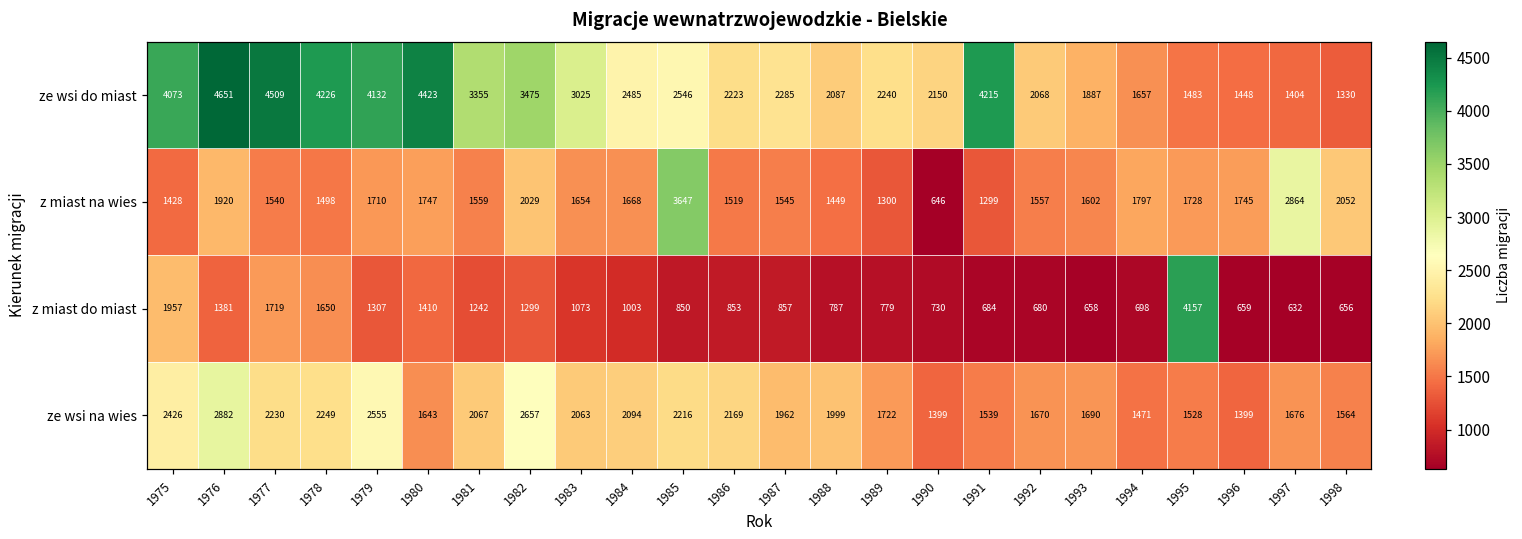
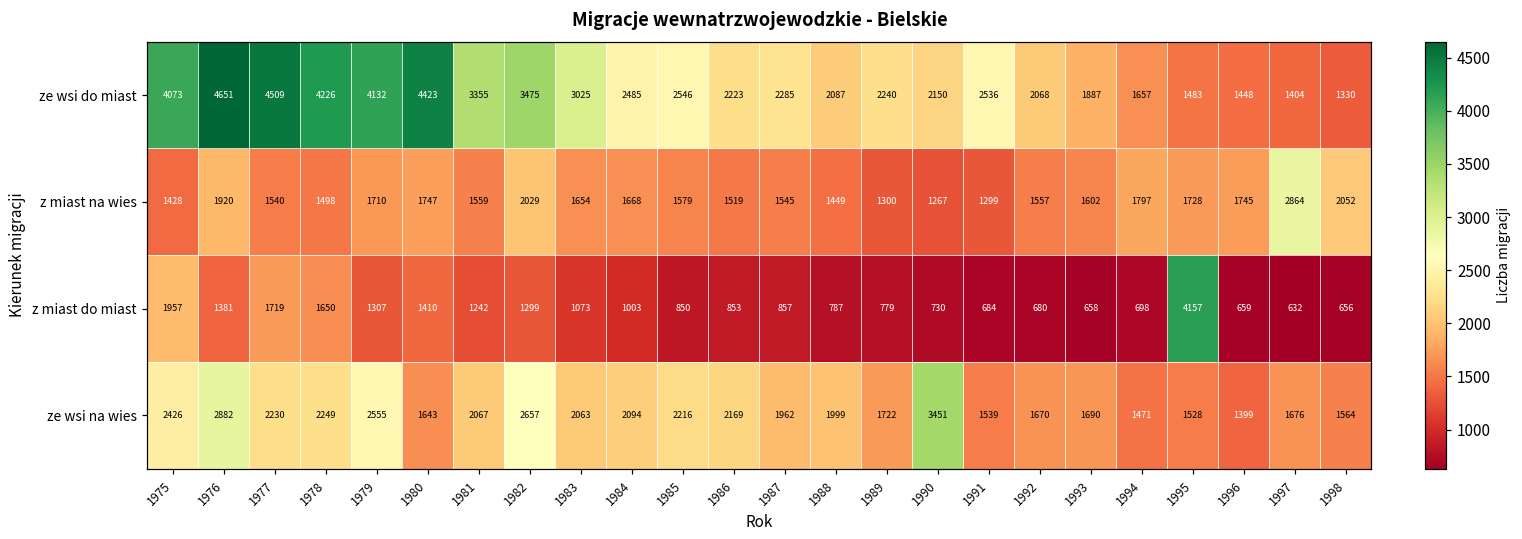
  {
    "ze wsi do miast": {
      "1975": 4073,
      "1976": 4651,
      "1977": 4509,
      "1978": 4226,
      "1979": 4132,
      "1980": 4423,
      "1981": 3355,
      "1982": 3475,
      "1983": 3025,
      "1984": 2485,
      "1985": 2546,
      "1986": 2223,
      "1987": 2285,
      "1988": 2087,
      "1989": 2240,
      "1990": 2150,
-     "1991": 4215,
+     "1991": 2536,
      "1992": 2068,
      "1993": 1887,
      "1994": 1657,
      "1995": 1483,
      "1996": 1448,
      "1997": 1404,
      "1998": 1330
    },
    "z miast na wies": {
      "1975": 1428,
      "1976": 1920,
      "1977": 1540,
      "1978": 1498,
      "1979": 1710,
      "1980": 1747,
      "1981": 1559,
      "1982": 2029,
      "1983": 1654,
      "1984": 1668,
-     "1985": 3647,
+     "1985": 1579,
      "1986": 1519,
      "1987": 1545,
      "1988": 1449,
      "1989": 1300,
-     "1990": 646,
+     "1990": 1267,
      "1991": 1299,
      "1992": 1557,
      "1993": 1602,
      "1994": 1797,
      "1995": 1728,
      "1996": 1745,
      "1997": 2864,
      "1998": 2052
    },
    "z miast do miast": {
      "1975": 1957,
      "1976": 1381,
      "1977": 1719,
      "1978": 1650,
      "1979": 1307,
      "1980": 1410,
      "1981": 1242,
      "1982": 1299,
      "1983": 1073,
      "1984": 1003,
      "1985": 850,
      "1986": 853,
      "1987": 857,
      "1988": 787,
      "1989": 779,
      "1990": 730,
      "1991": 684,
      "1992": 680,
      "1993": 658,
      "1994": 698,
      "1995": 4157,
      "1996": 659,
      "1997": 632,
      "1998": 656
    },
    "ze wsi na wies": {
      "1975": 2426,
      "1976": 2882,
      "1977": 2230,
      "1978": 2249,
      "1979": 2555,
      "1980": 1643,
      "1981": 2067,
      "1982": 2657,
      "1983": 2063,
      "1984": 2094,
      "1985": 2216,
      "1986": 2169,
      "1987": 1962,
      "1988": 1999,
      "1989": 1722,
-     "1990": 1399,
+     "1990": 3451,
      "1991": 1539,
      "1992": 1670,
      "1993": 1690,
      "1994": 1471,
      "1995": 1528,
      "1996": 1399,
      "1997": 1676,
      "1998": 1564
    }
  }
